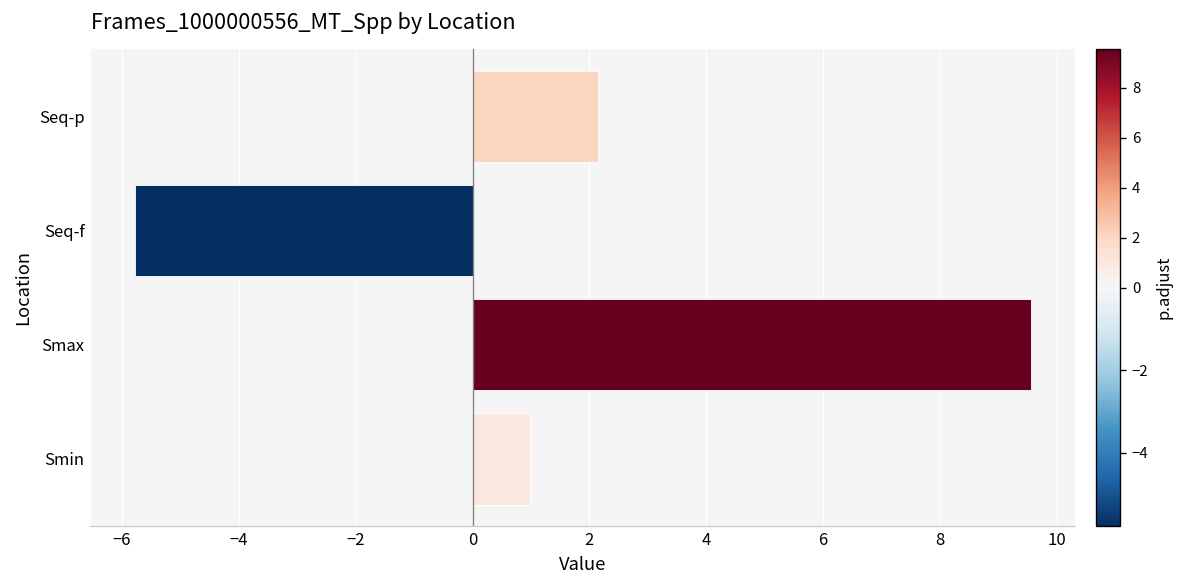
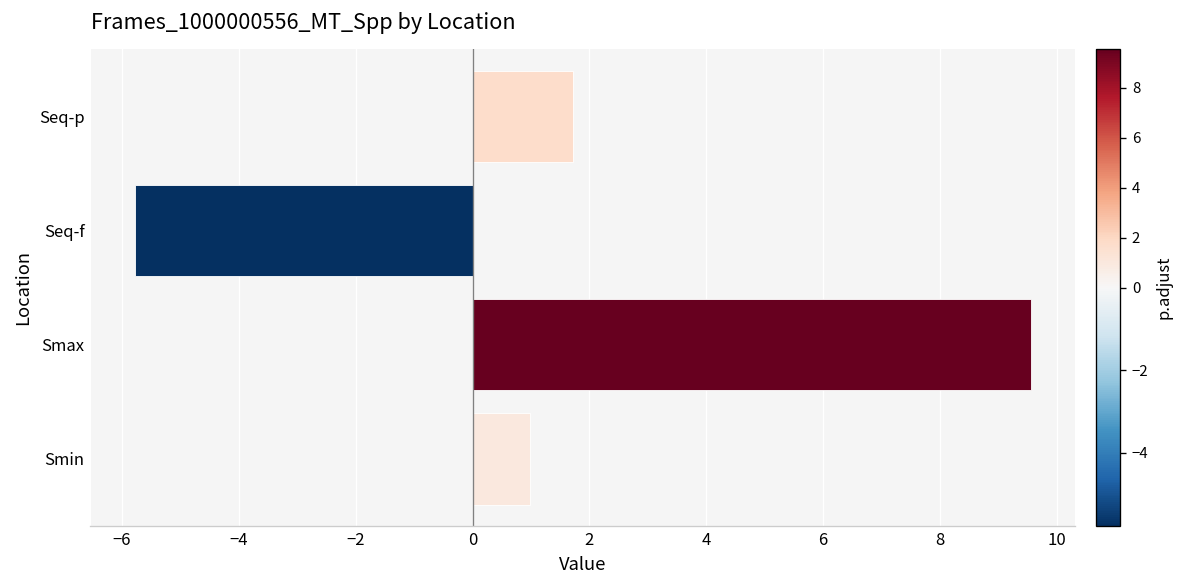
  {
-   "Seq-p": 2.1,
+   "Seq-p": 1.7,
    "Seq-f": -5.8,
    "Smax": 9.6,
    "Smin": 1.0
  }
